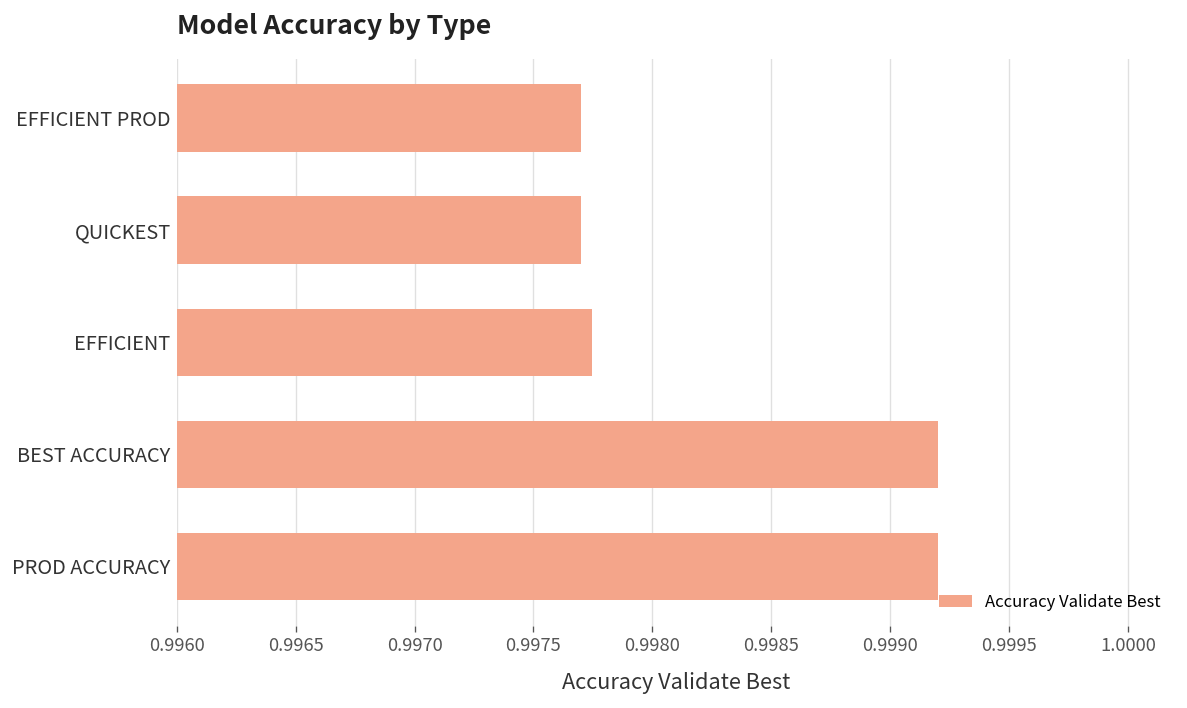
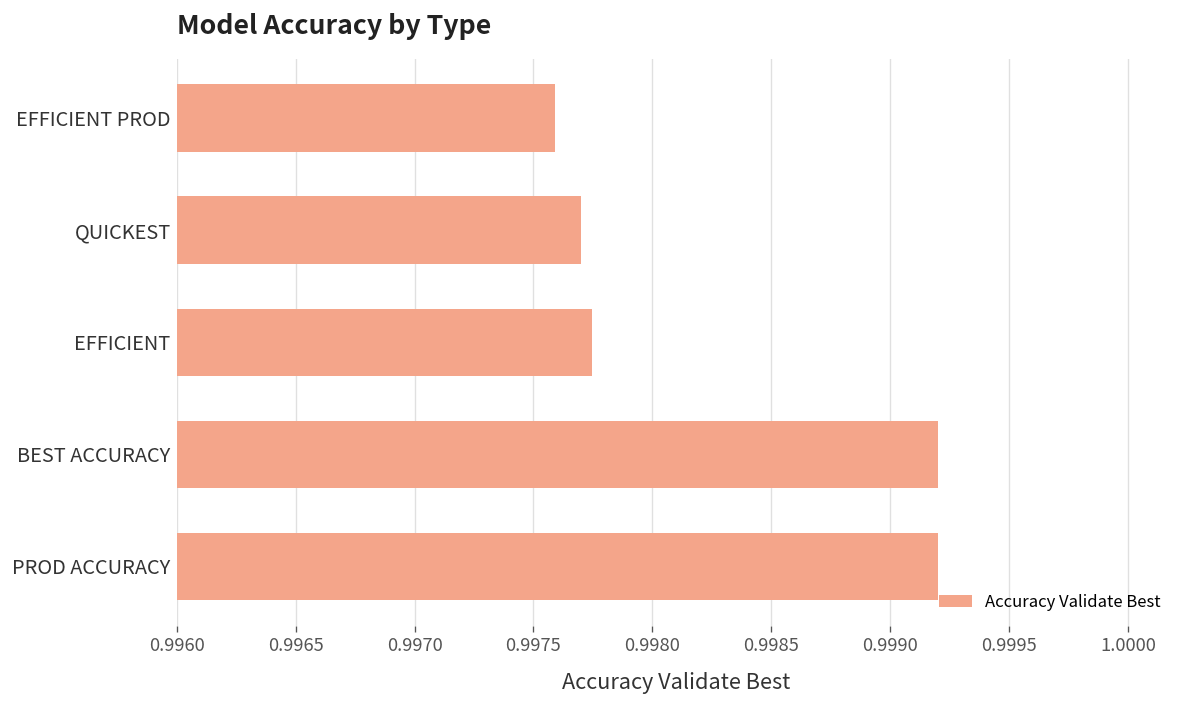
  {
-   "EFFICIENT PROD": 0.99770,
+   "EFFICIENT PROD": 0.99759,
    "QUICKEST": 0.99770,
    "EFFICIENT": 0.99774,
    "BEST ACCURACY": 0.99920,
    "PROD ACCURACY": 0.99920
  }
